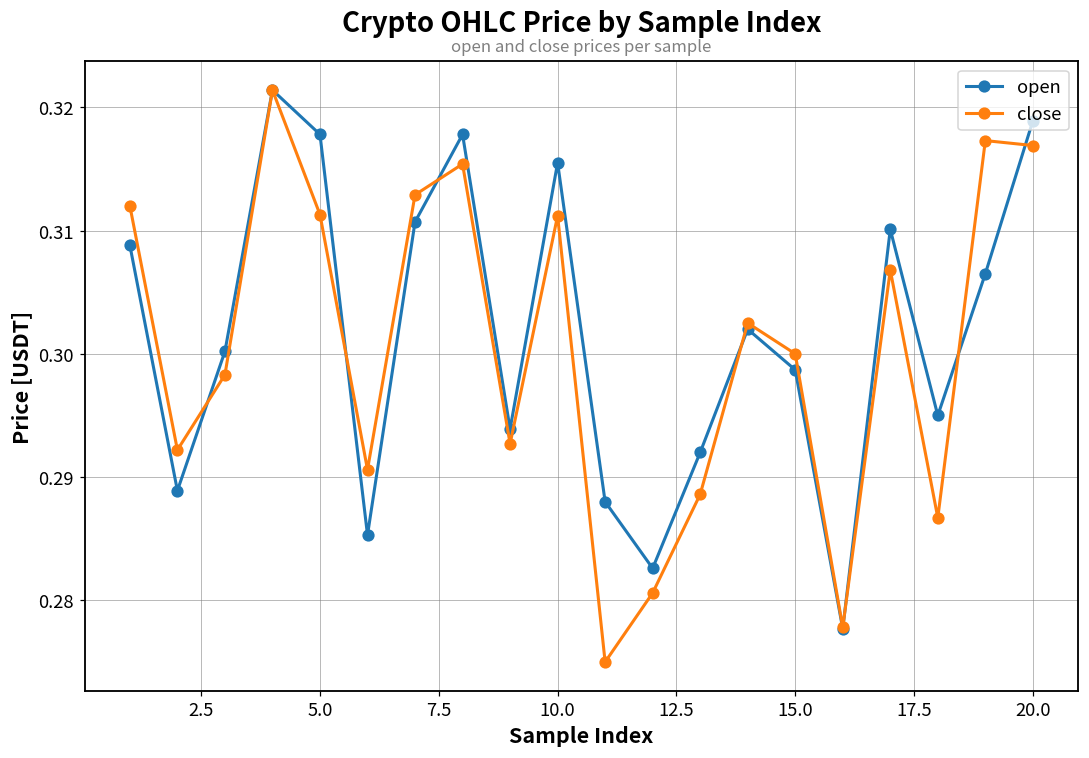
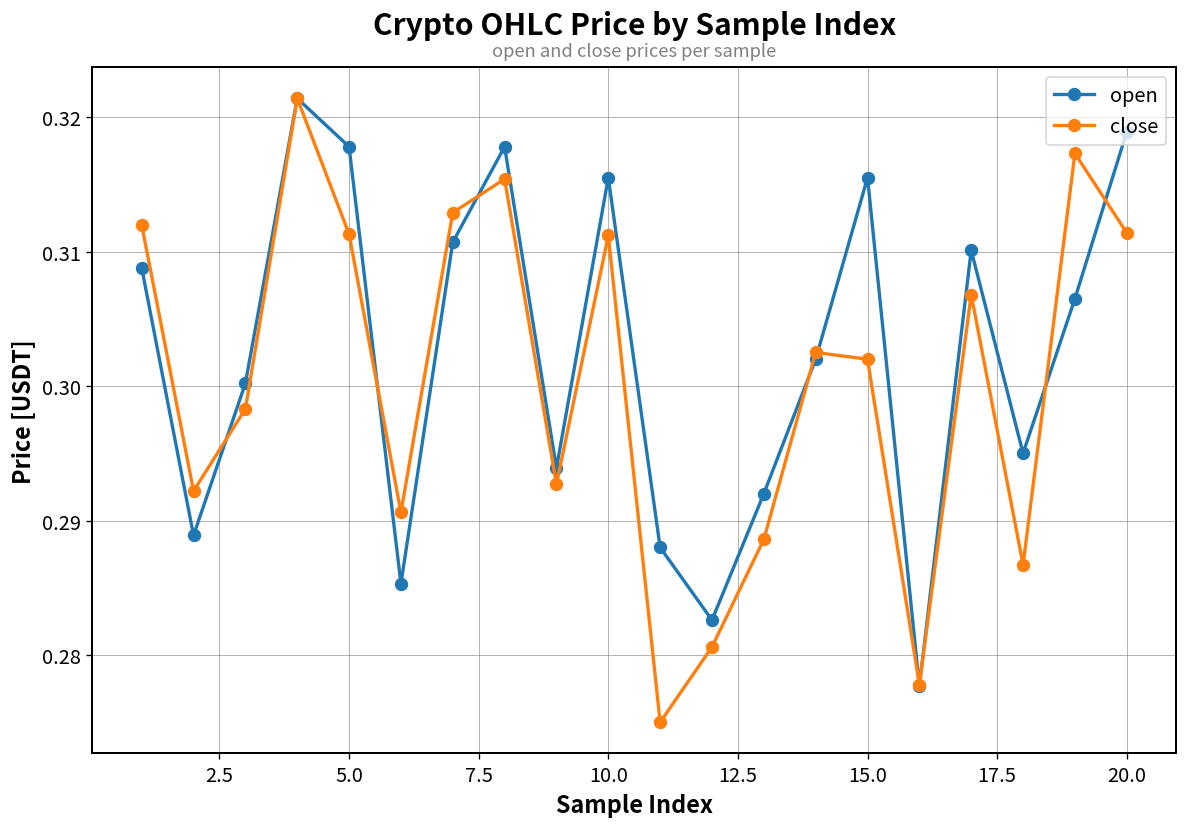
  {
    "open": {
      "5.0": 0.3178,
      "10.0": 0.3155,
-     "15.0": 0.2987
+     "15.0": 0.3155
    },
    "close": {
      "5.0": 0.3113,
      "10.0": 0.3112,
-     "15.0": 0.300,
-     "20.0": 0.3169
+     "15.0": 0.302,
+     "20.0": 0.3114
    }
  }
